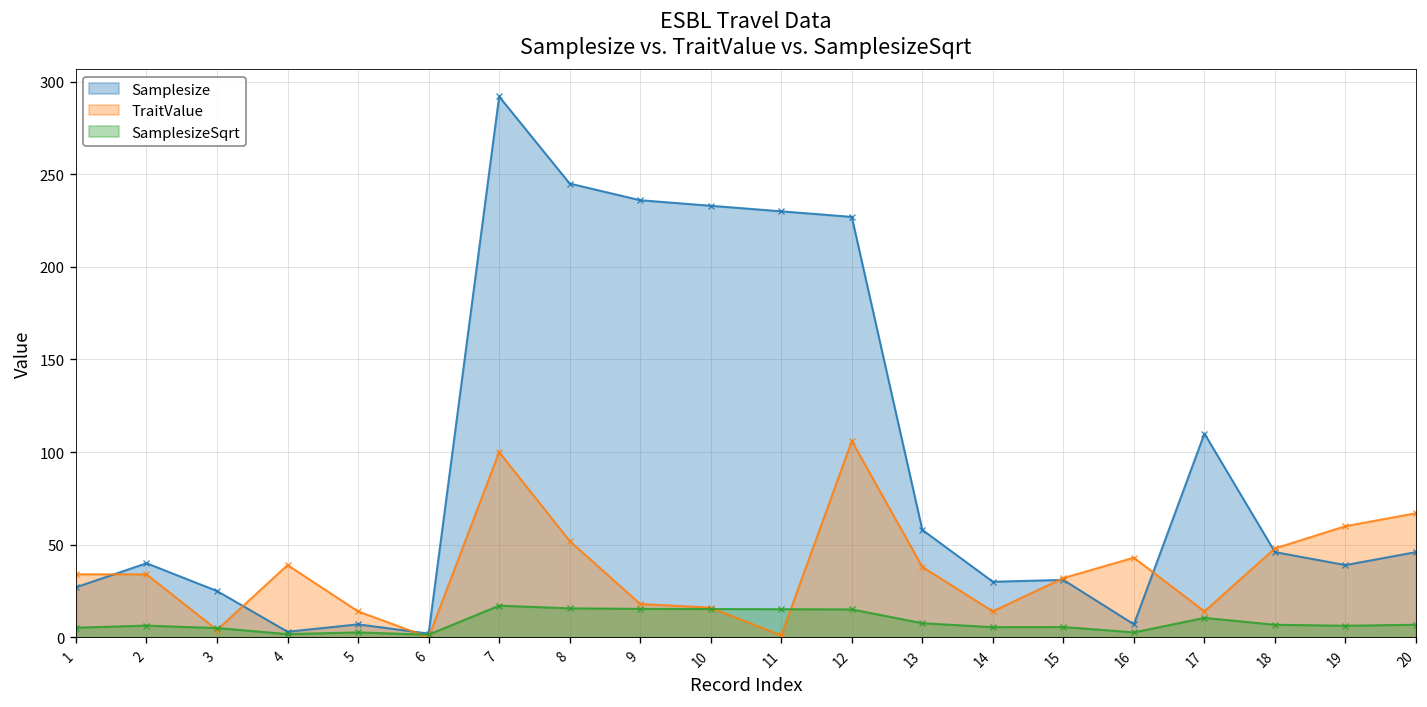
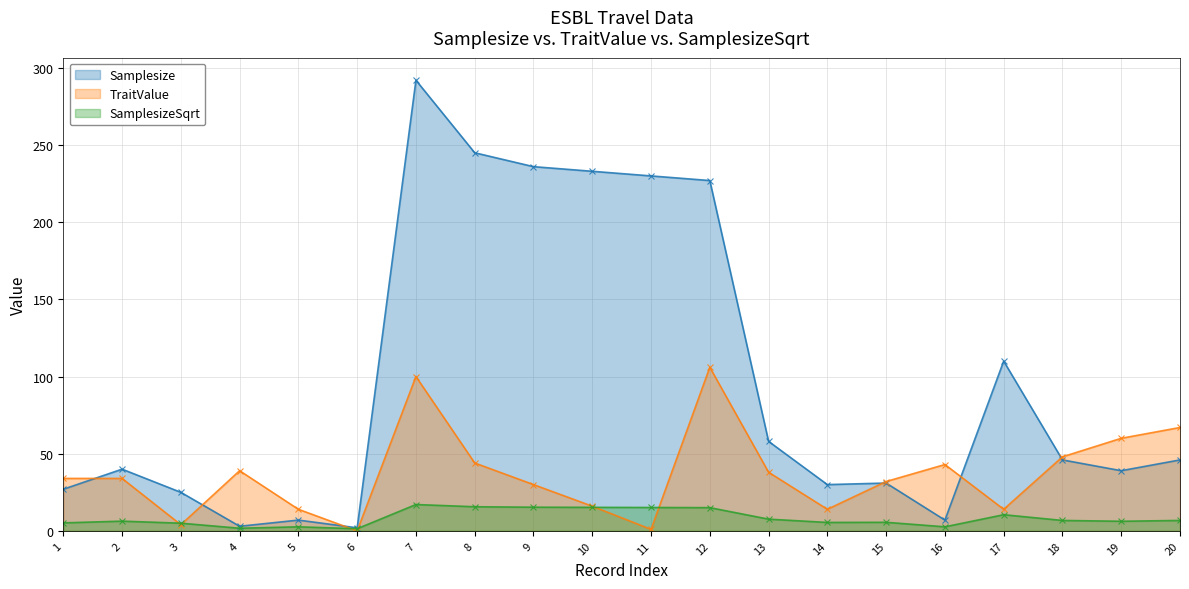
  {
    "Samplesize": {
      "1": 27,
      "2": 40,
      "3": 25,
      "5": 7,
      "7": 292,
      "8": 245,
      "9": 236,
      "10": 233,
      "11": 230,
      "12": 227,
      "13": 58,
      "14": 30,
      "16": 7,
      "17": 110,
      "18": 46,
      "19": 39,
      "20": 46
    },
    "TraitValue": {
      "1": 34,
      "2": 34,
      "4": 39,
      "5": 14,
      "7": 100,
-     "8": 52,
-     "9": 18,
+     "8": 44,
+     "9": 30,
      "11": 1,
      "12": 106,
      "13": 38,
      "14": 14,
      "16": 43,
      "17": 14,
      "18": 48,
      "19": 60,
      "20": 67
    },
    "SamplesizeSqrt": {
      "1": 5,
      "2": 6,
      "5": 3,
      "7": 17,
      "8": 16,
      "9": 15,
      "11": 15,
      "12": 15,
      "13": 8,
      "14": 5,
      "15": 6,
      "16": 3,
      "17": 10,
      "18": 7,
      "19": 6,
      "20": 7
    }
  }
